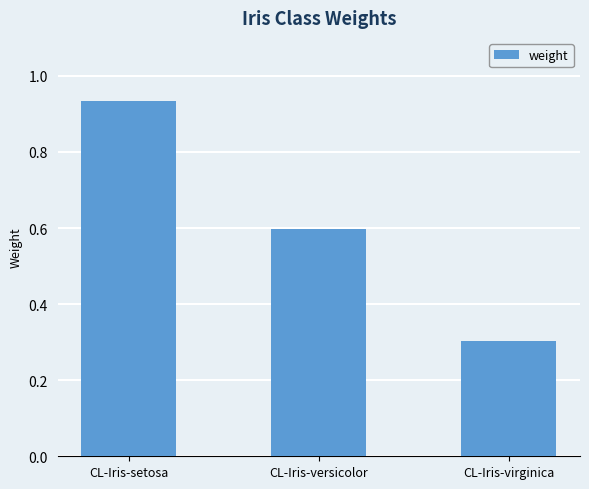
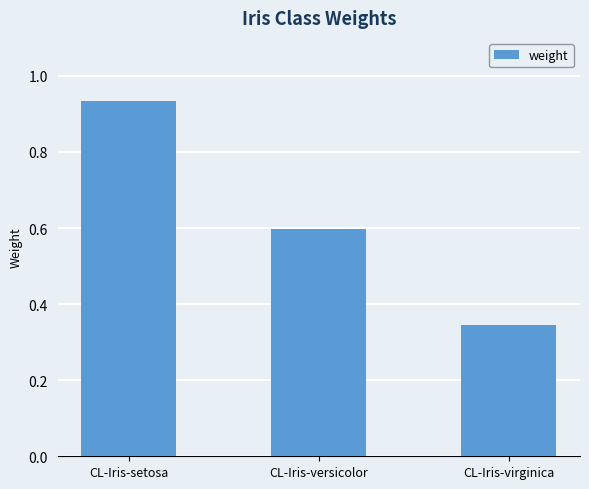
  {
    "CL-Iris-setosa": 0.94,
    "CL-Iris-versicolor": 0.60,
-   "CL-Iris-virginica": 0.30
+   "CL-Iris-virginica": 0.35
  }
